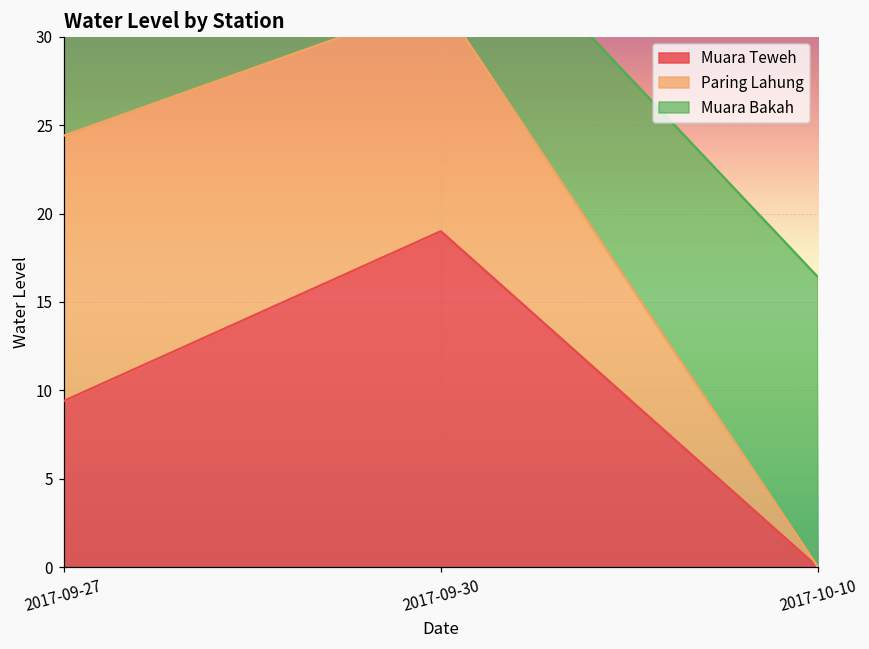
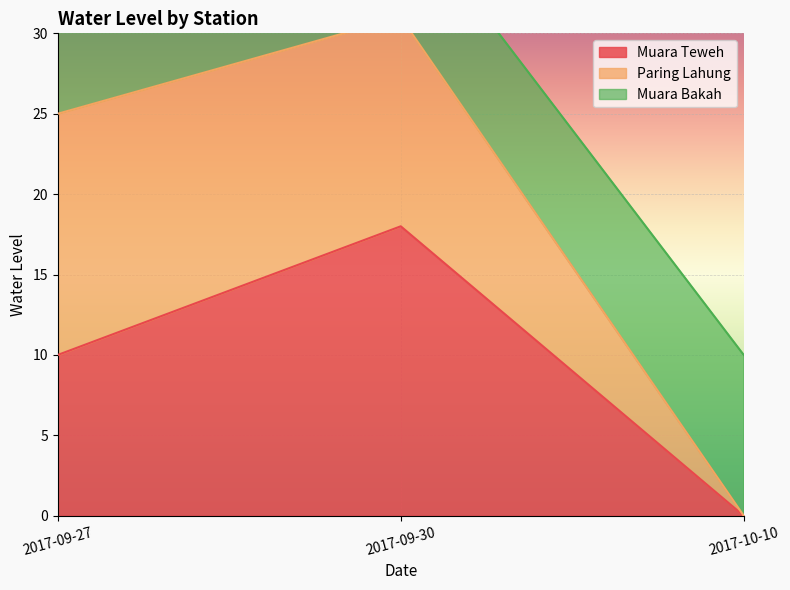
  {
    "Muara Teweh": {
-     "2017-09-27": 9.4,
-     "2017-09-30": 19
+     "2017-09-27": 10.0,
+     "2017-09-30": 18
    },
    "Paring Lahung": {
      "2017-09-27": 15.0
    },
    "Muara Bakah": {
-     "2017-10-10": 16.4
+     "2017-10-10": 10.0
    }
  }
